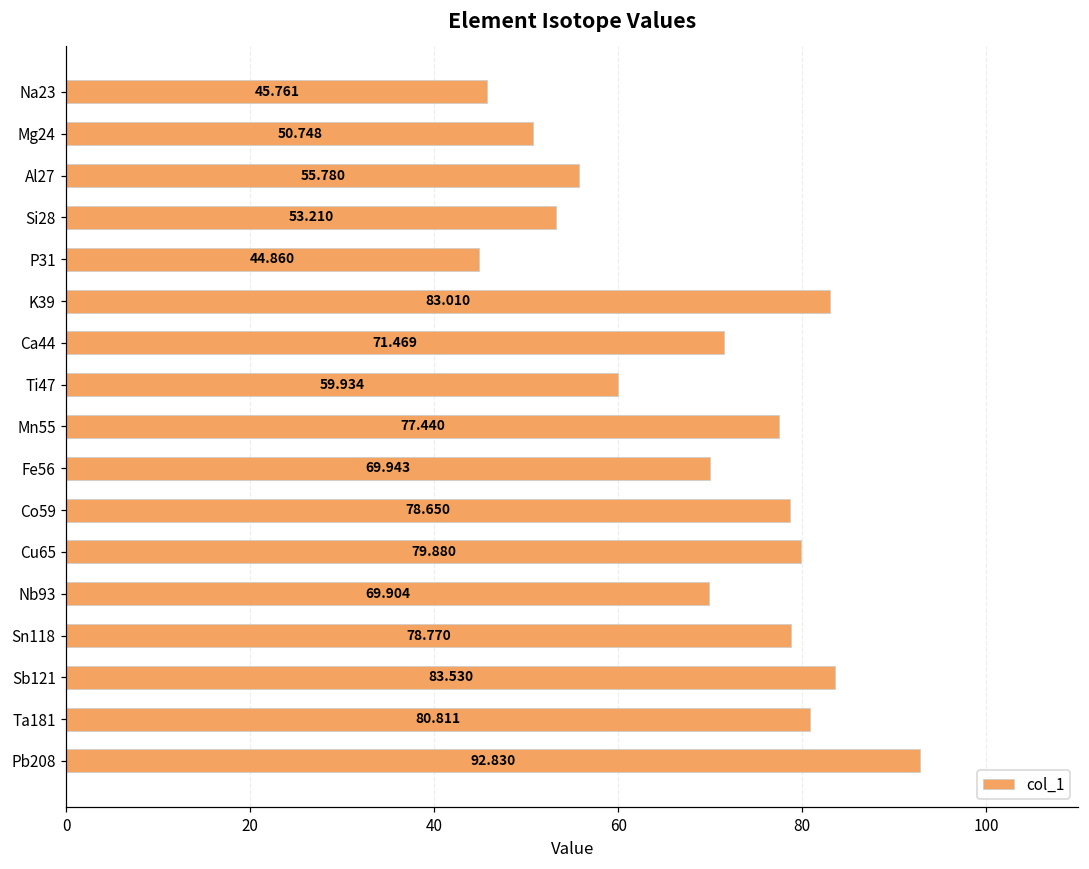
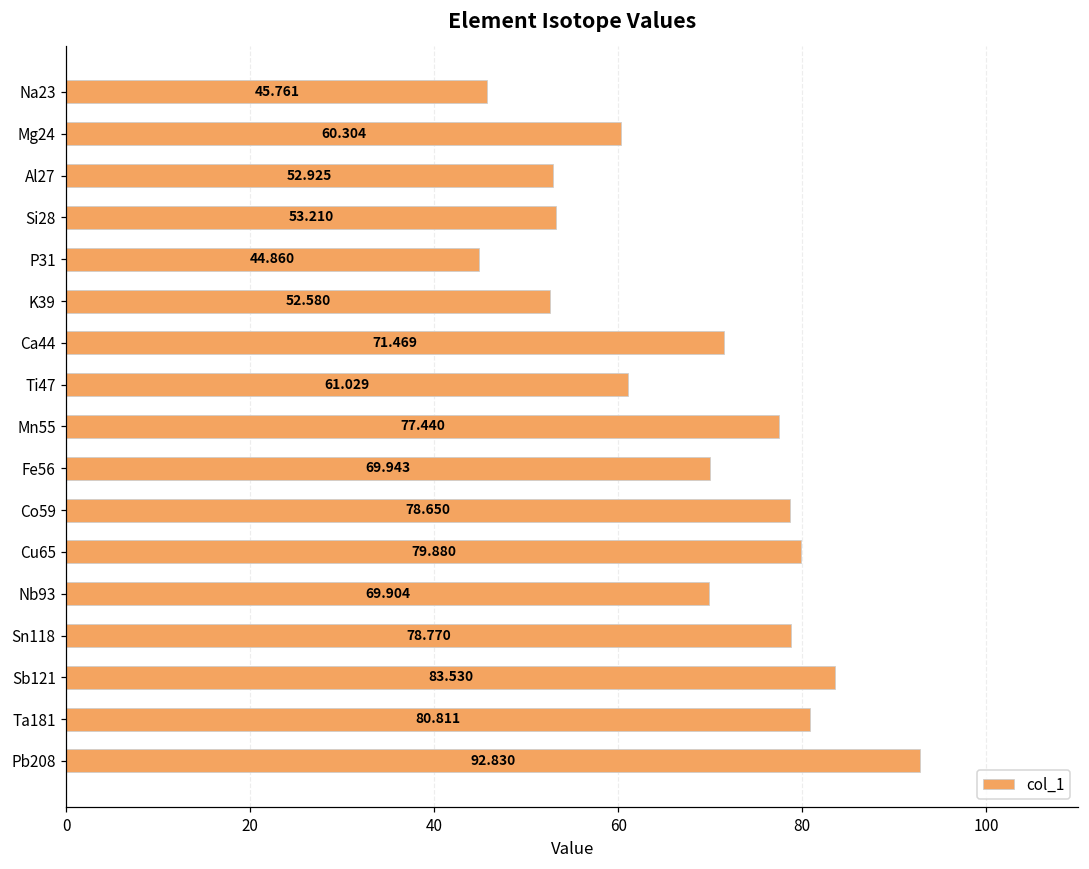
  {
    "Na23": 45.761,
-   "Mg24": 50.748,
-   "Al27": 55.780,
+   "Mg24": 60.304,
+   "Al27": 52.925,
    "Si28": 53.210,
    "P31": 44.860,
-   "K39": 83.010,
+   "K39": 52.580,
    "Ca44": 71.469,
-   "Ti47": 59.934,
+   "Ti47": 61.029,
    "Mn55": 77.440,
    "Fe56": 69.943,
    "Co59": 78.650,
    "Cu65": 79.880,
    "Nb93": 69.904,
    "Sn118": 78.770,
    "Sb121": 83.530,
    "Ta181": 80.811,
    "Pb208": 92.830
  }
